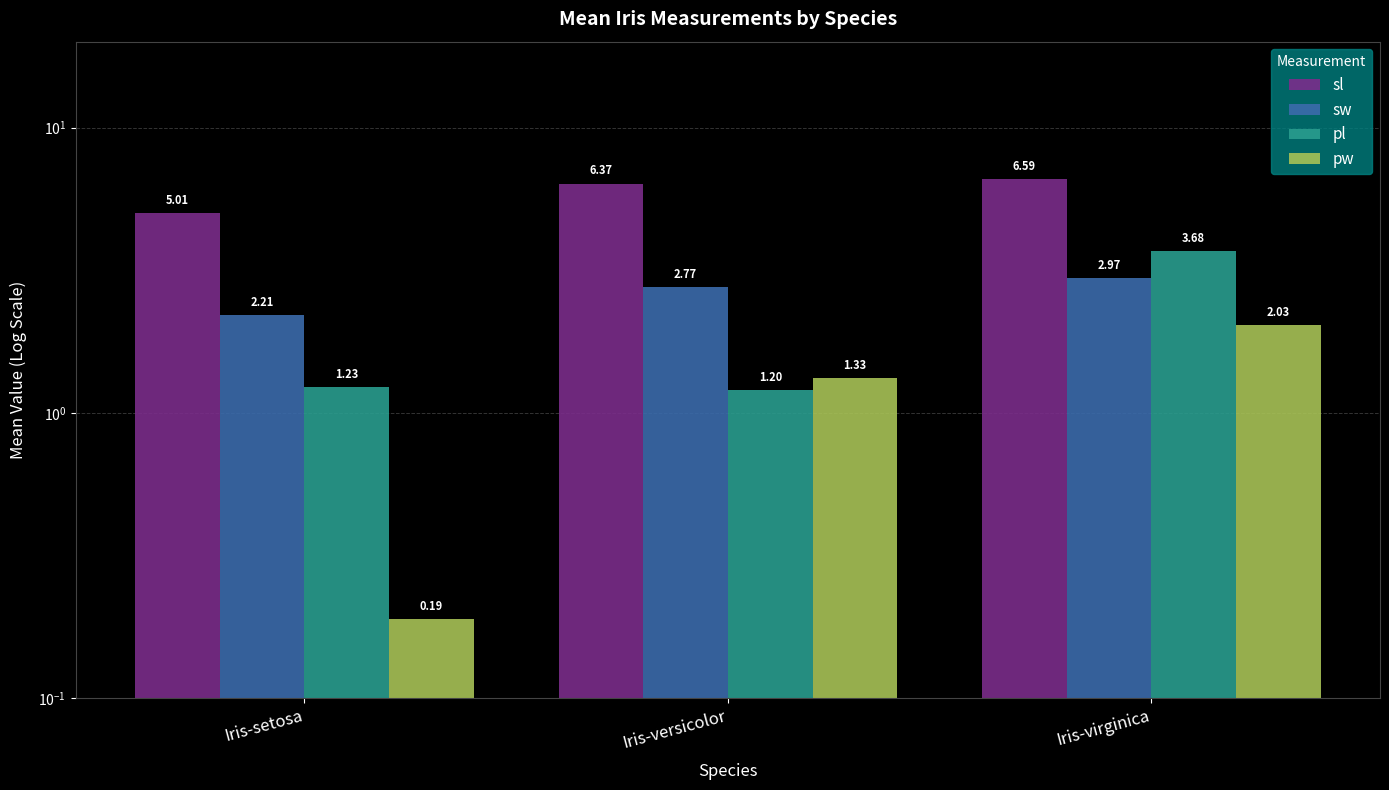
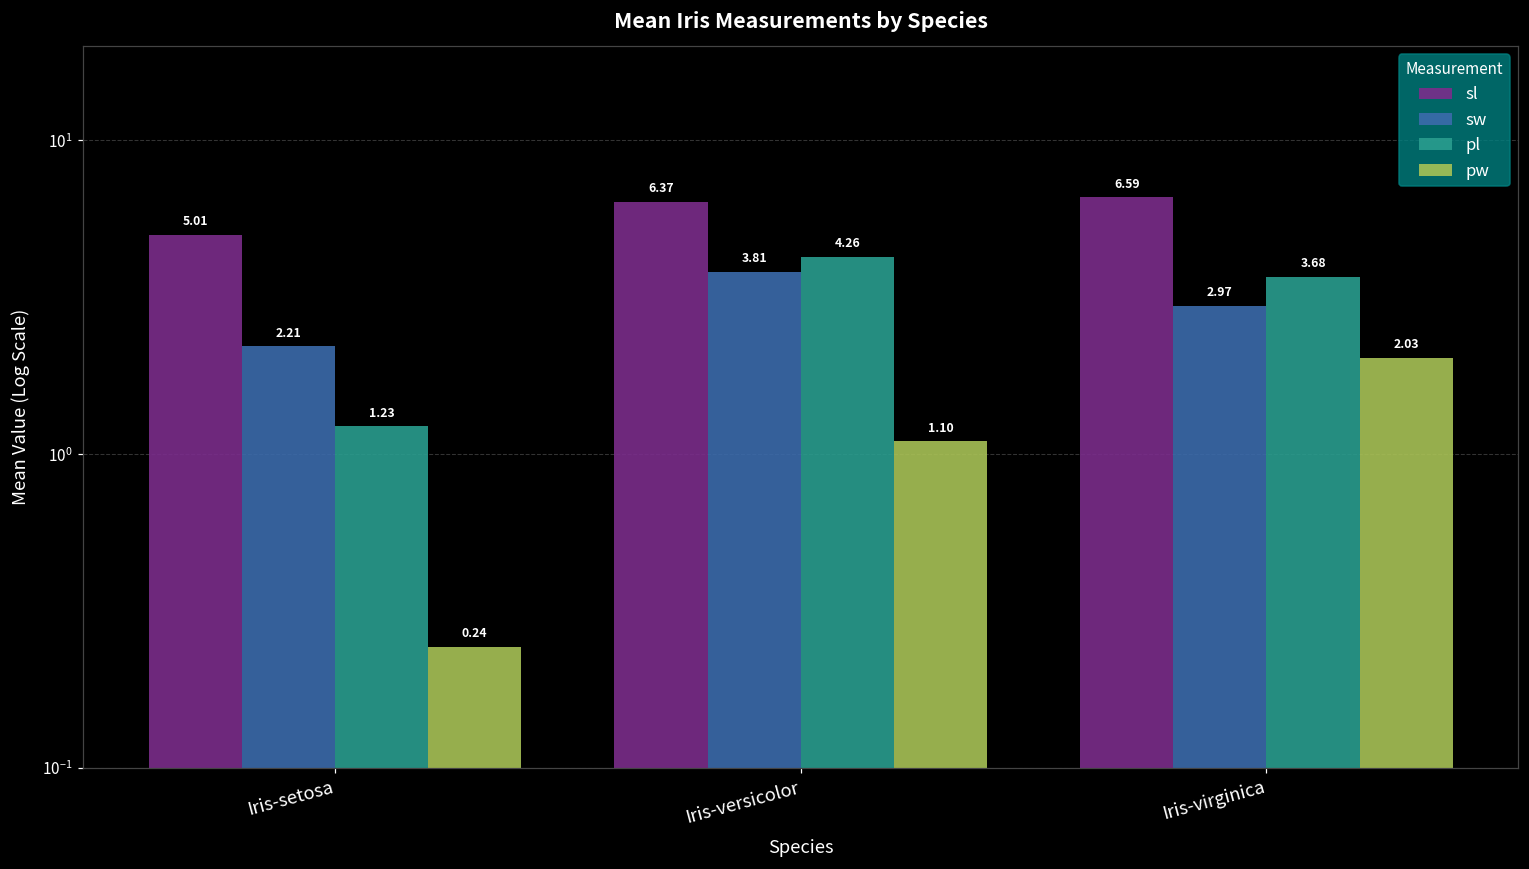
  {
    "sl": {
      "Iris-setosa": 5.01,
      "Iris-versicolor": 6.37,
      "Iris-virginica": 6.59
    },
    "sw": {
      "Iris-setosa": 2.21,
-     "Iris-versicolor": 2.77,
+     "Iris-versicolor": 3.81,
      "Iris-virginica": 2.97
    },
    "pl": {
      "Iris-setosa": 1.23,
-     "Iris-versicolor": 1.20,
+     "Iris-versicolor": 4.26,
      "Iris-virginica": 3.68
    },
    "pw": {
-     "Iris-setosa": 0.19,
-     "Iris-versicolor": 1.33,
+     "Iris-setosa": 0.24,
+     "Iris-versicolor": 1.10,
      "Iris-virginica": 2.03
    }
  }
